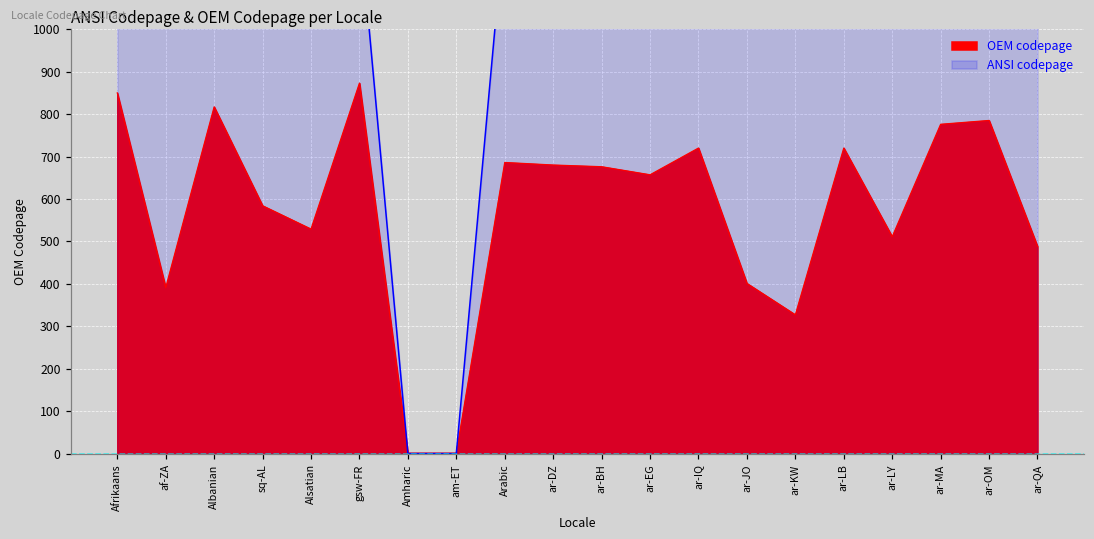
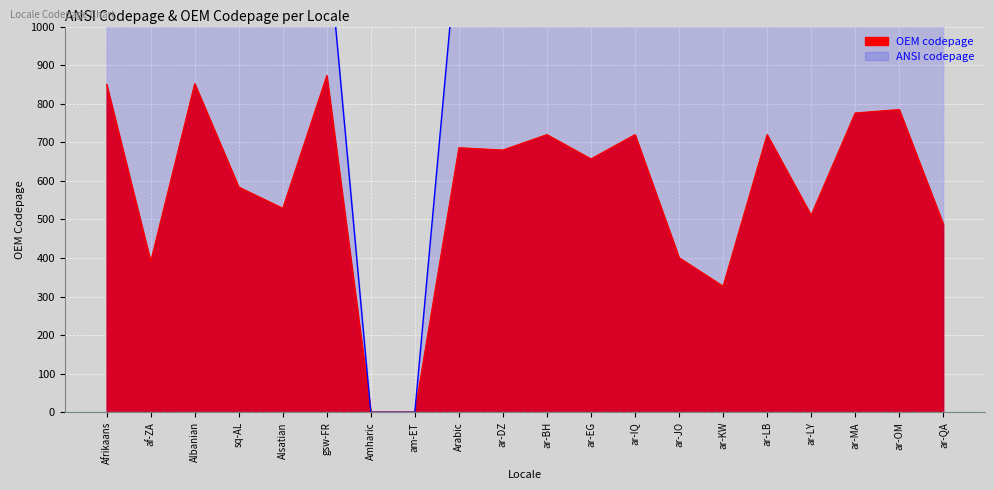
  {
    "OEM codepage": {
      "Afrikaans": 850,
      "af-ZA": 390,
-     "Albanian": 820,
+     "Albanian": 850,
      "sq-AL": 580,
      "Alsatian": 530,
      "gsw-FR": 870,
      "Arabic": 690,
      "ar-DZ": 680,
-     "ar-BH": 680,
+     "ar-BH": 720,
      "ar-EG": 660,
      "ar-IQ": 720,
      "ar-JO": 400,
      "ar-KW": 330,
      "ar-LB": 720,
      "ar-LY": 510,
      "ar-MA": 780,
      "ar-OM": 790,
      "ar-QA": 490
    }
  }
